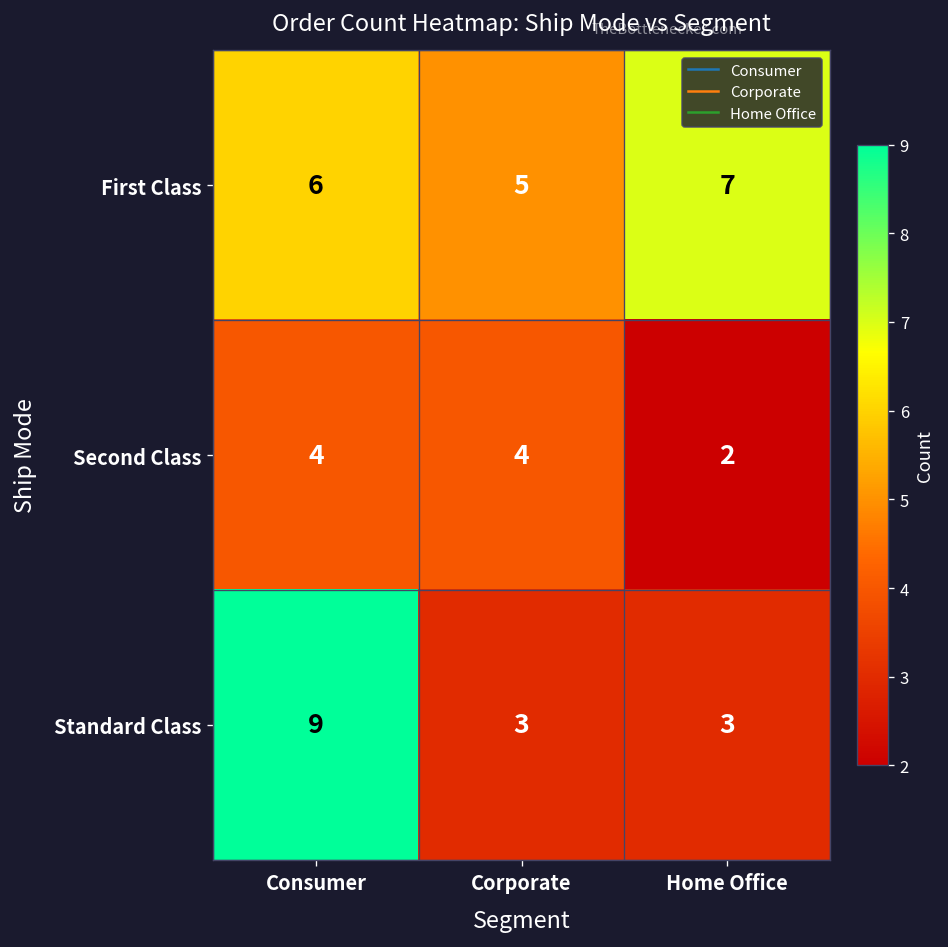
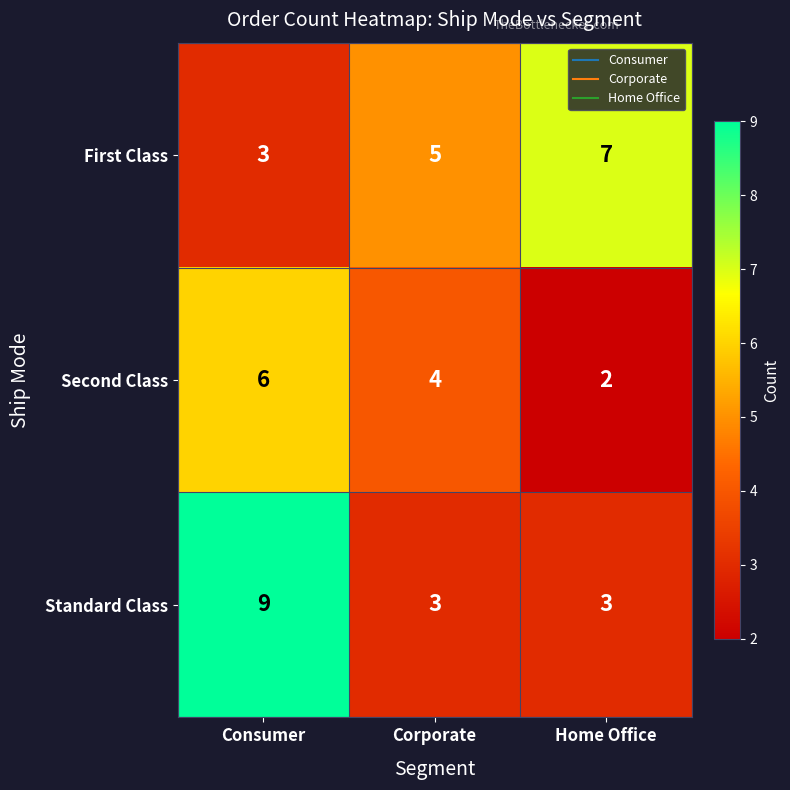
  {
    "First Class": {
-     "Consumer": 6,
+     "Consumer": 3,
      "Corporate": 5,
      "Home Office": 7
    },
    "Second Class": {
-     "Consumer": 4,
+     "Consumer": 6,
      "Corporate": 4,
      "Home Office": 2
    },
    "Standard Class": {
      "Consumer": 9,
      "Corporate": 3,
      "Home Office": 3
    }
  }
